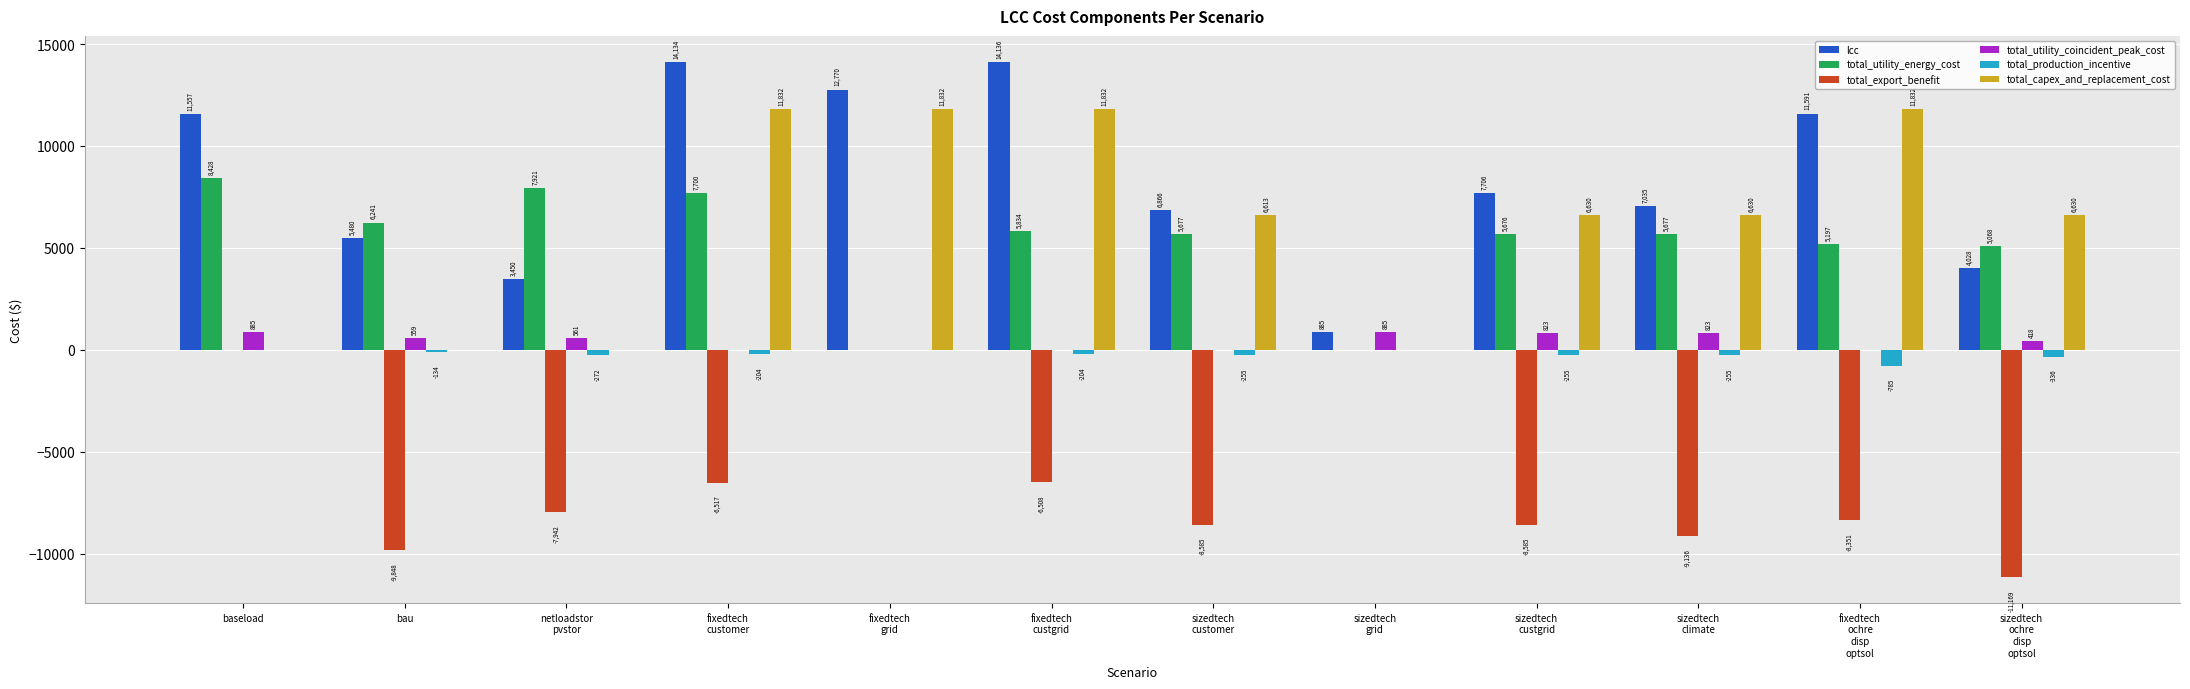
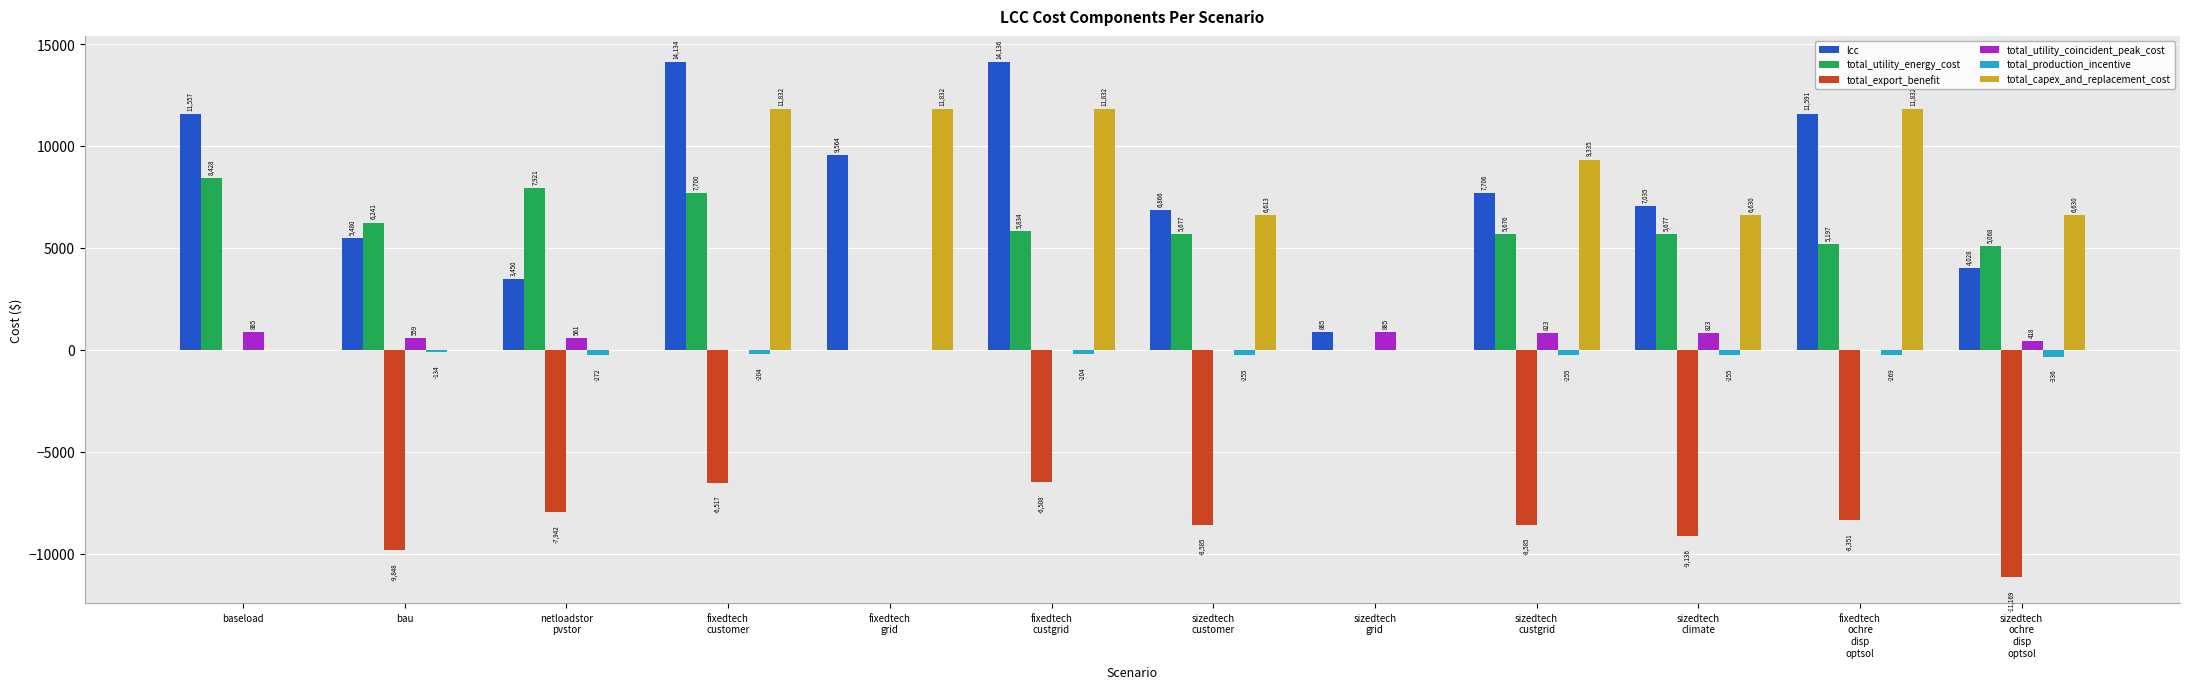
  {
    "lcc": {
      "baseload": "11,557",
      "bau": "5,480",
      "netloadstor pvstor": "3,450",
      "fixedtech customer": "14,134",
-     "fixedtech grid": "12,770",
+     "fixedtech grid": "9,564",
      "fixedtech custgrid": "14,136",
      "sizedtech customer": "6,866",
      "sizedtech grid": "885",
      "sizedtech custgrid": "7,706",
      "sizedtech climate": "7,035",
      "fixedtech ochre disp optsol": "11,591",
      "sizedtech ochre disp optsol": "4,028"
    },
    "total_utility_energy_cost": {
      "baseload": "8,428",
      "bau": "6,241",
      "netloadstor pvstor": "7,921",
      "fixedtech customer": "7,700",
      "fixedtech custgrid": "5,834",
      "sizedtech customer": "5,677",
      "sizedtech custgrid": "5,676",
      "sizedtech climate": "5,677",
      "fixedtech ochre disp optsol": "5,197",
      "sizedtech ochre disp optsol": "5,068"
    },
    "total_export_benefit": {
      "bau": "-9,848",
      "netloadstor pvstor": "-7,942",
      "fixedtech customer": "-6,517",
      "fixedtech custgrid": "-6,508",
      "sizedtech customer": "-8,585",
      "sizedtech custgrid": "-8,585",
      "sizedtech climate": "-9,136",
      "fixedtech ochre disp optsol": "-8,351",
      "sizedtech ochre disp optsol": "-11,169"
    },
    "total_utility_coincident_peak_cost": {
      "baseload": "885",
      "bau": "559",
      "netloadstor pvstor": "561",
      "sizedtech grid": "885",
      "sizedtech custgrid": "823",
      "sizedtech climate": "823",
      "sizedtech ochre disp optsol": "418"
    },
    "total_production_incentive": {
      "bau": "-134",
      "netloadstor pvstor": "-272",
      "fixedtech customer": "-204",
      "fixedtech custgrid": "-204",
      "sizedtech customer": "-255",
      "sizedtech custgrid": "-255",
      "sizedtech climate": "-255",
-     "fixedtech ochre disp optsol": "-785",
+     "fixedtech ochre disp optsol": "-269",
      "sizedtech ochre disp optsol": "-336"
    },
    "total_capex_and_replacement_cost": {
      "fixedtech customer": "11,832",
      "fixedtech grid": "11,832",
      "fixedtech custgrid": "11,832",
      "sizedtech customer": "6,613",
-     "sizedtech custgrid": "6,630",
+     "sizedtech custgrid": "9,335",
      "sizedtech climate": "6,630",
      "sizedtech ochre disp optsol": "6,630"
    }
  }
